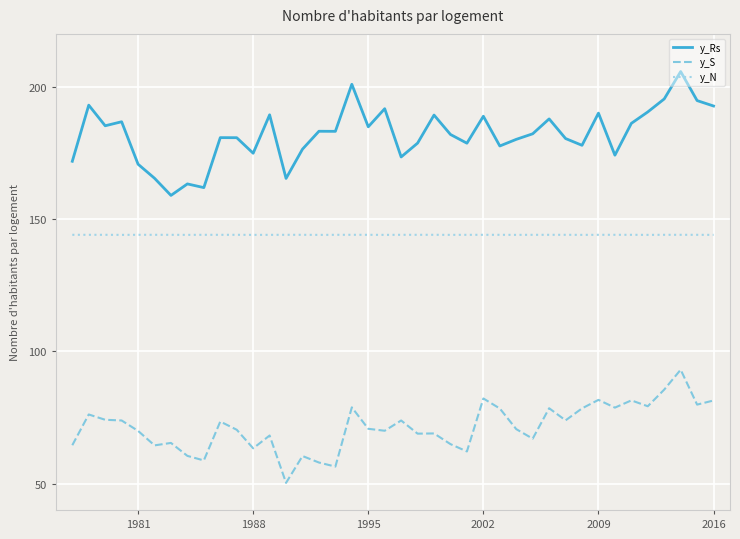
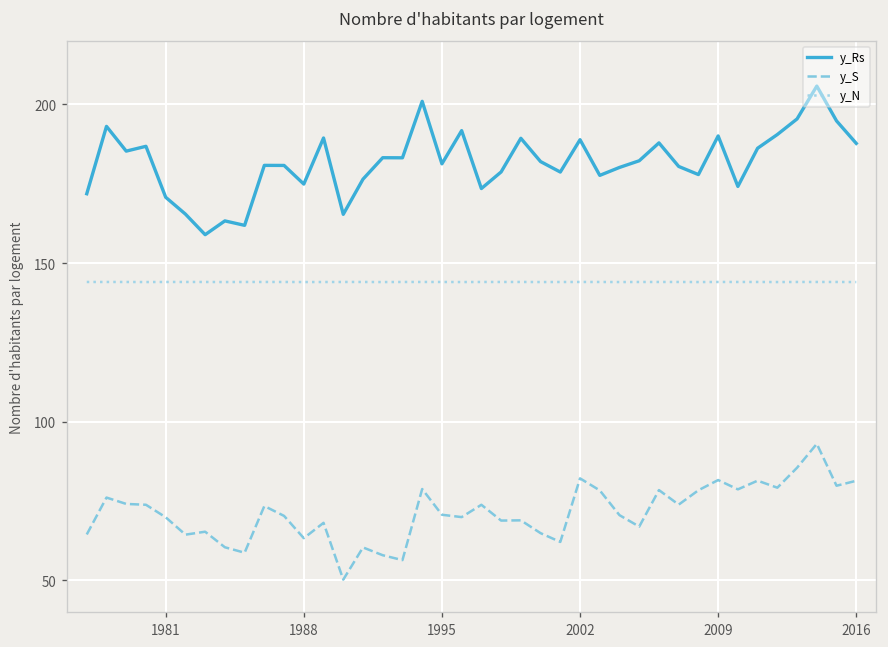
  {
    "y_Rs": {
      "1981": 171,
      "1988": 175,
-     "1995": 185,
+     "1995": 181,
      "2002": 189,
      "2009": 190,
-     "2016": 193
+     "2016": 188
    }
  }
